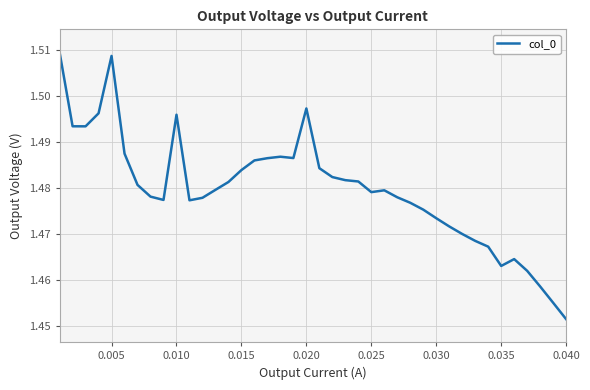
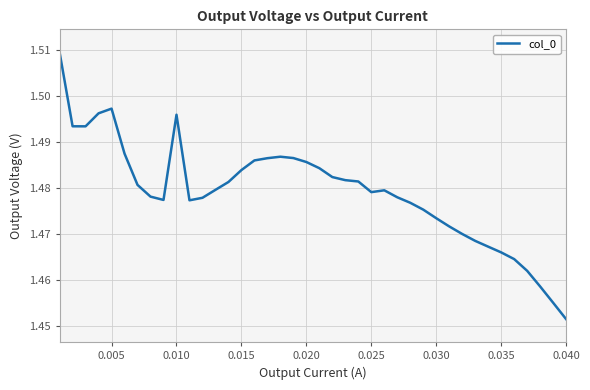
  {
-   "0.005": 1.509,
+   "0.005": 1.497,
    "0.010": 1.496,
    "0.015": 1.484,
-   "0.020": 1.497,
+   "0.020": 1.486,
    "0.025": 1.479,
    "0.030": 1.473,
-   "0.035": 1.463,
+   "0.035": 1.466,
    "0.040": 1.451
  }
